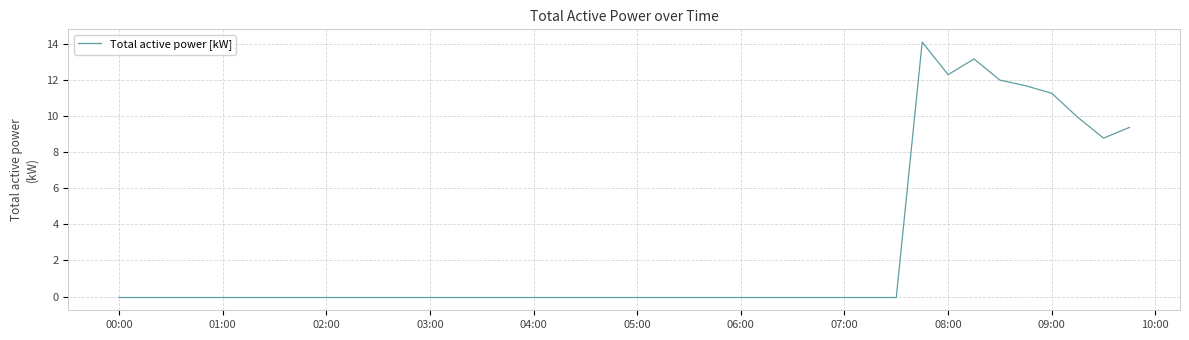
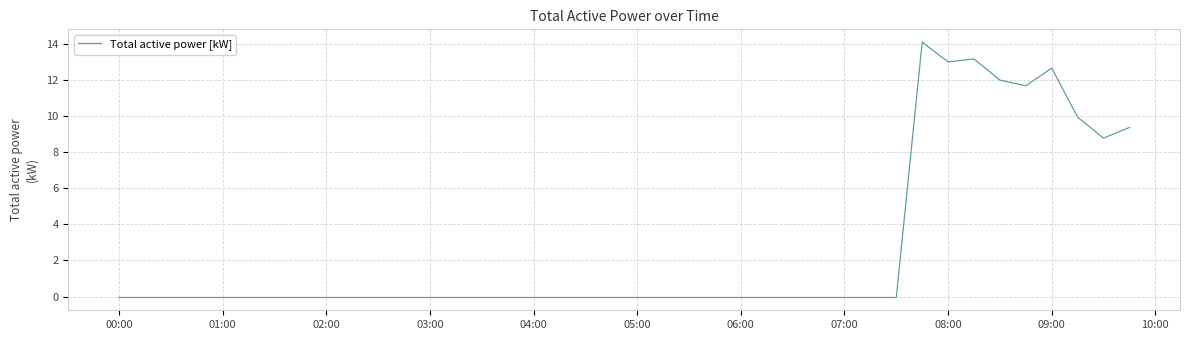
  {
    "00:00": -0.1,
    "01:00": -0.1,
    "02:00": -0.1,
    "03:00": -0.1,
    "04:00": -0.1,
    "05:00": -0.1,
    "06:00": -0.1,
    "07:00": -0.1,
-   "08:00": 12.3,
-   "09:00": 11.3
+   "08:00": 13.0,
+   "09:00": 12.6
  }
